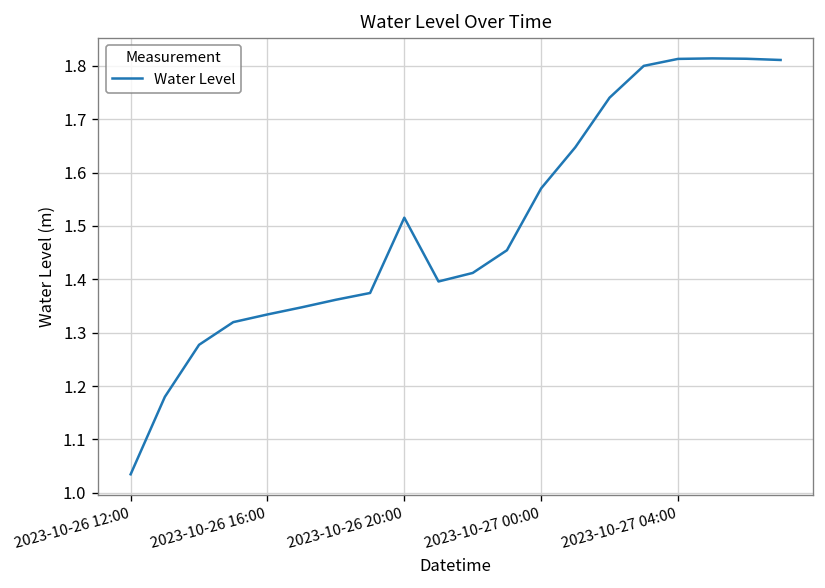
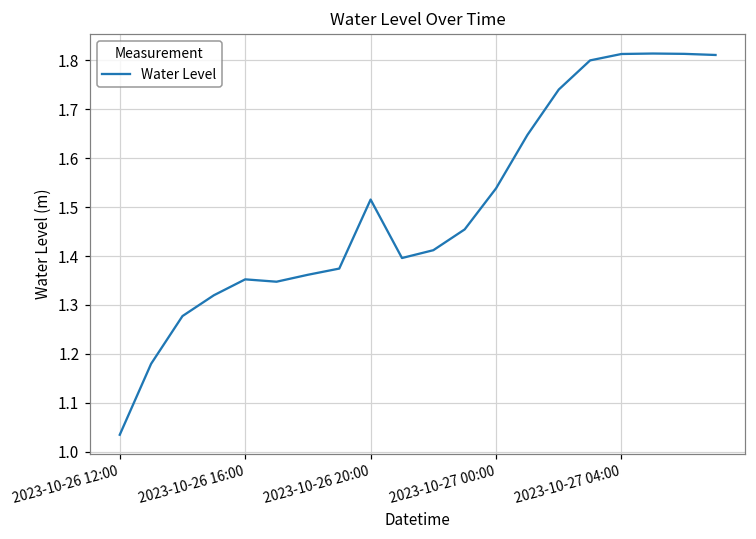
  {
    "2023-10-26 12:00": 1.03,
-   "2023-10-26 16:00": 1.33,
+   "2023-10-26 16:00": 1.35,
    "2023-10-26 20:00": 1.52,
-   "2023-10-27 00:00": 1.57,
+   "2023-10-27 00:00": 1.54,
    "2023-10-27 04:00": 1.81
  }
